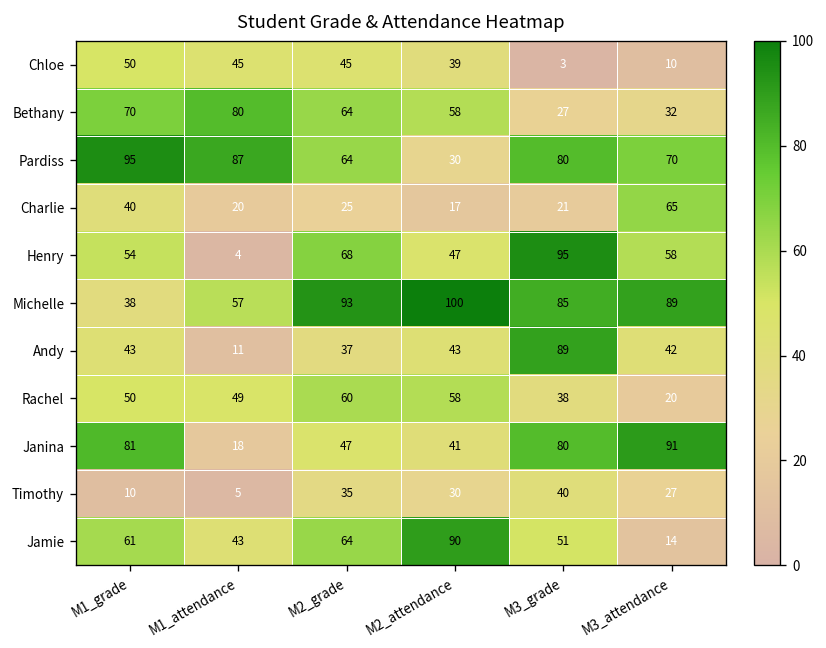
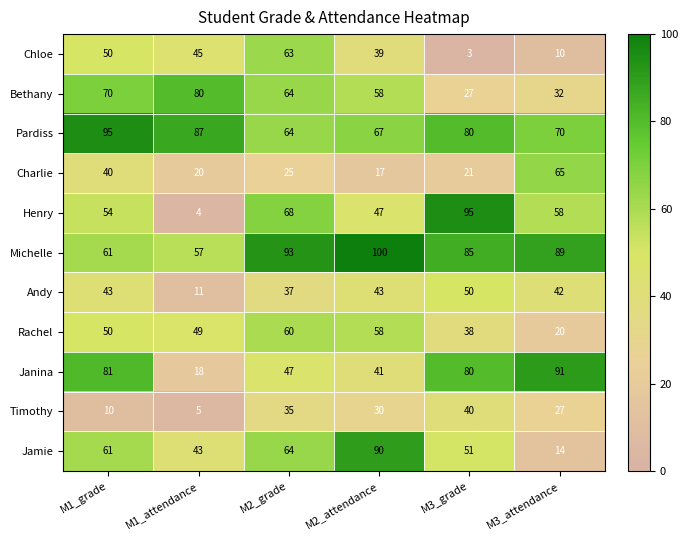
  {
    "Chloe": {
      "M1_grade": 50,
      "M1_attendance": 45,
-     "M2_grade": 45,
+     "M2_grade": 63,
      "M2_attendance": 39,
      "M3_grade": 3,
      "M3_attendance": 10
    },
    "Bethany": {
      "M1_grade": 70,
      "M1_attendance": 80,
      "M2_grade": 64,
      "M2_attendance": 58,
      "M3_grade": 27,
      "M3_attendance": 32
    },
    "Pardiss": {
      "M1_grade": 95,
      "M1_attendance": 87,
      "M2_grade": 64,
-     "M2_attendance": 30,
+     "M2_attendance": 67,
      "M3_grade": 80,
      "M3_attendance": 70
    },
    "Charlie": {
      "M1_grade": 40,
      "M1_attendance": 20,
      "M2_grade": 25,
      "M2_attendance": 17,
      "M3_grade": 21,
      "M3_attendance": 65
    },
    "Henry": {
      "M1_grade": 54,
      "M1_attendance": 4,
      "M2_grade": 68,
      "M2_attendance": 47,
      "M3_grade": 95,
      "M3_attendance": 58
    },
    "Michelle": {
-     "M1_grade": 38,
+     "M1_grade": 61,
      "M1_attendance": 57,
      "M2_grade": 93,
      "M2_attendance": 100,
      "M3_grade": 85,
      "M3_attendance": 89
    },
    "Andy": {
      "M1_grade": 43,
      "M1_attendance": 11,
      "M2_grade": 37,
      "M2_attendance": 43,
-     "M3_grade": 89,
+     "M3_grade": 50,
      "M3_attendance": 42
    },
    "Rachel": {
      "M1_grade": 50,
      "M1_attendance": 49,
      "M2_grade": 60,
      "M2_attendance": 58,
      "M3_grade": 38,
      "M3_attendance": 20
    },
    "Janina": {
      "M1_grade": 81,
      "M1_attendance": 18,
      "M2_grade": 47,
      "M2_attendance": 41,
      "M3_grade": 80,
      "M3_attendance": 91
    },
    "Timothy": {
      "M1_grade": 10,
      "M1_attendance": 5,
      "M2_grade": 35,
      "M2_attendance": 30,
      "M3_grade": 40,
      "M3_attendance": 27
    },
    "Jamie": {
      "M1_grade": 61,
      "M1_attendance": 43,
      "M2_grade": 64,
      "M2_attendance": 90,
      "M3_grade": 51,
      "M3_attendance": 14
    }
  }
